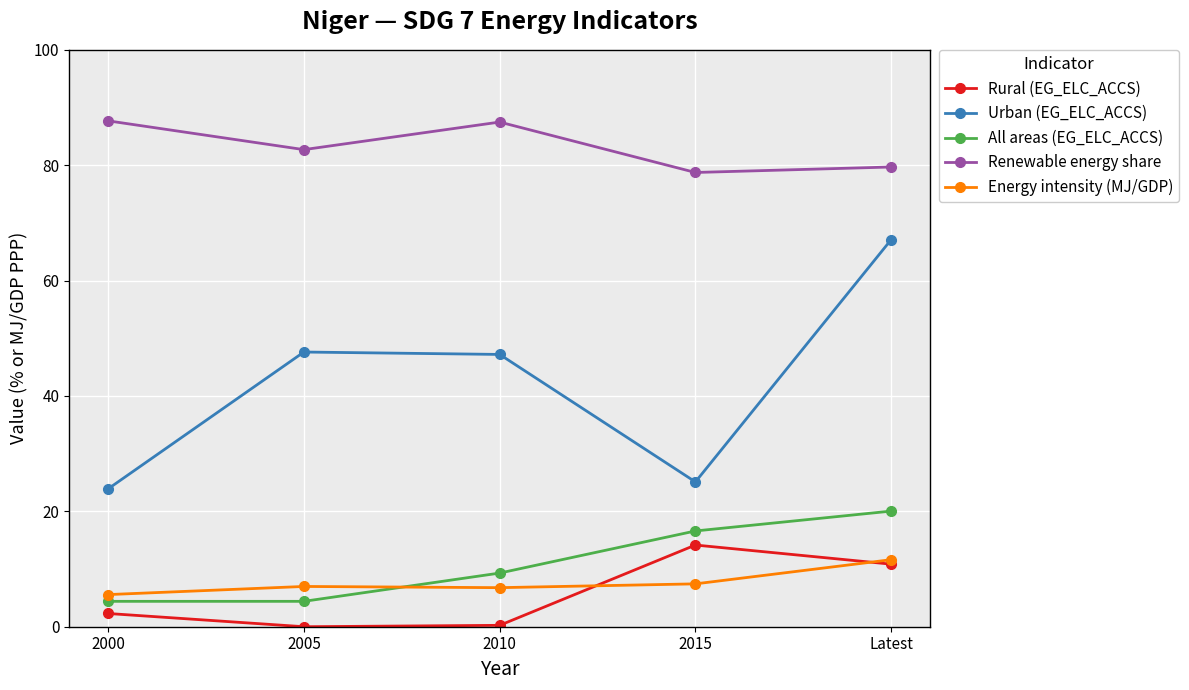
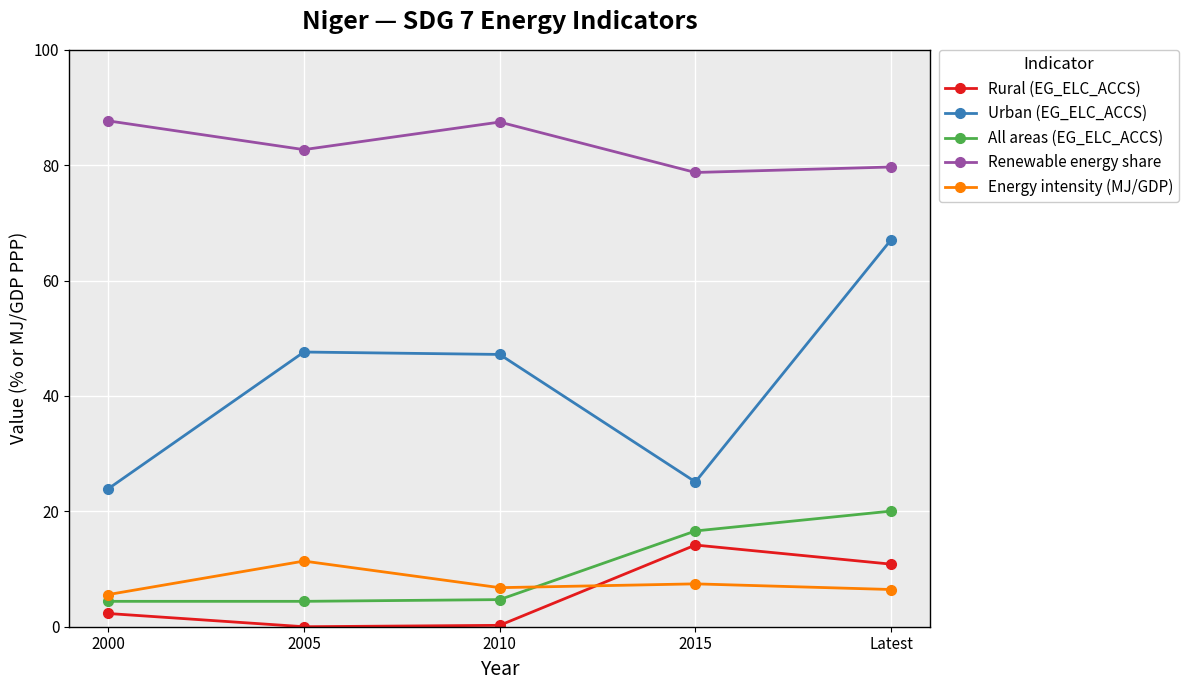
  {
    "Rural (EG_ELC_ACCS)": {
      "2000": 2,
      "2005": 0,
      "2010": 0,
      "2015": 14,
      "Latest": 11
    },
    "Urban (EG_ELC_ACCS)": {
      "2000": 24,
      "2005": 48,
      "2010": 47,
      "2015": 25,
      "Latest": 67
    },
    "All areas (EG_ELC_ACCS)": {
      "2000": 4,
      "2005": 4,
-     "2010": 9,
+     "2010": 5,
      "2015": 17,
      "Latest": 20
    },
    "Renewable energy share": {
      "2000": 88,
      "2005": 83,
      "2010": 87,
      "2015": 79,
      "Latest": 80
    },
    "Energy intensity (MJ/GDP)": {
      "2000": 6,
-     "2005": 7,
+     "2005": 11,
      "2010": 7,
      "2015": 7,
-     "Latest": 12
+     "Latest": 6
    }
  }
